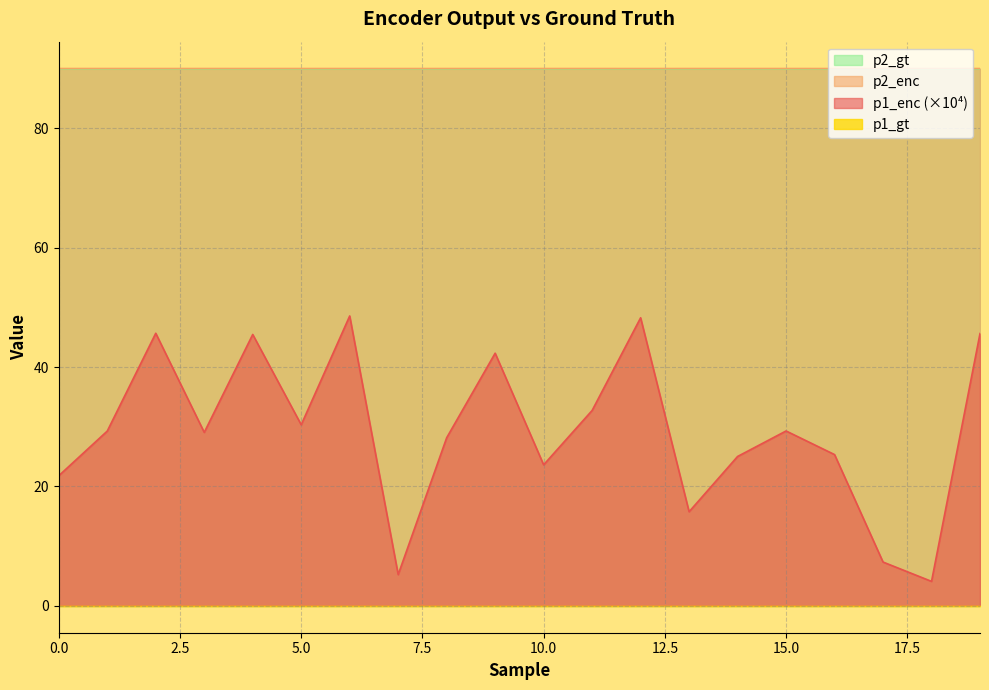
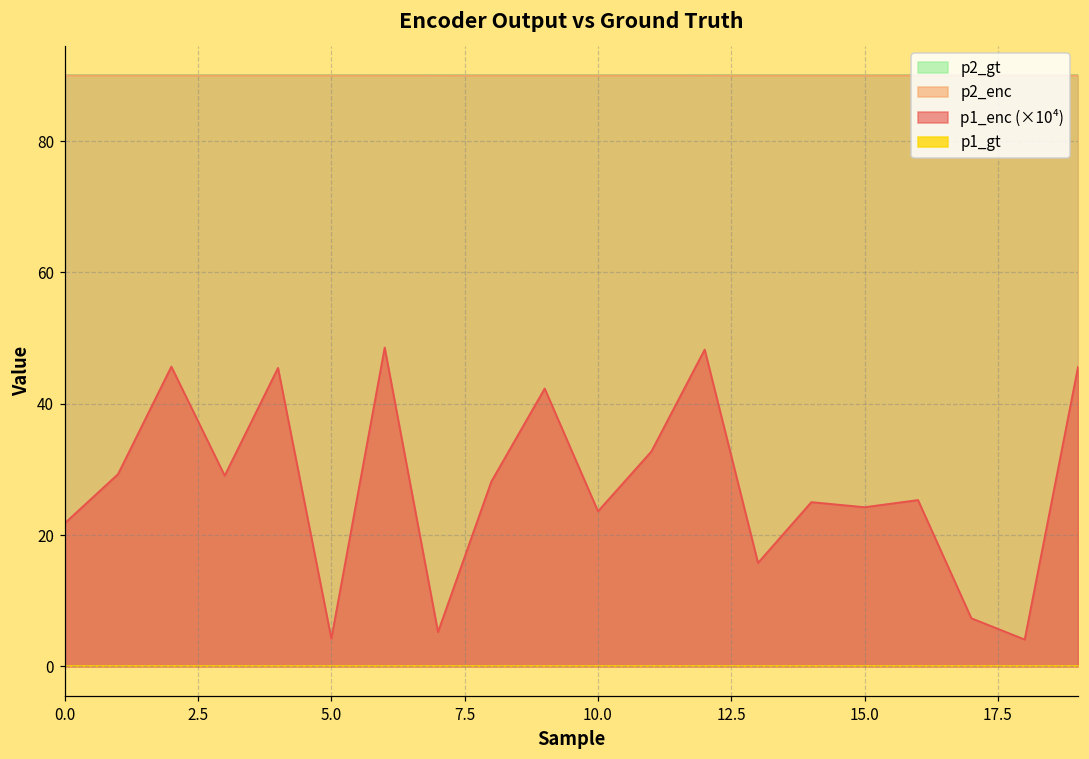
  {
    "p1_enc (×10⁴)": {
      "0.0": 22,
-     "5.0": 30,
+     "5.0": 4,
      "10.0": 24,
-     "15.0": 29
+     "15.0": 24
    },
    "p1_gt": {
      "0.0": 0,
      "5.0": 0,
      "10.0": 0,
      "15.0": 0
    }
  }
